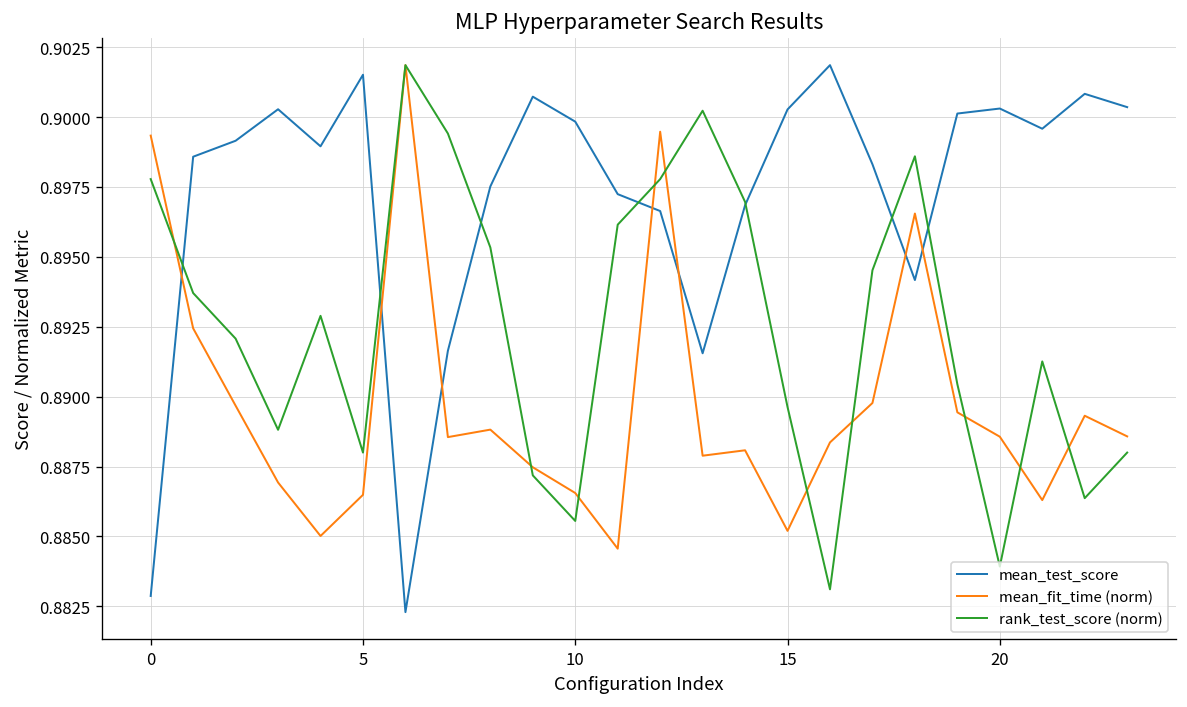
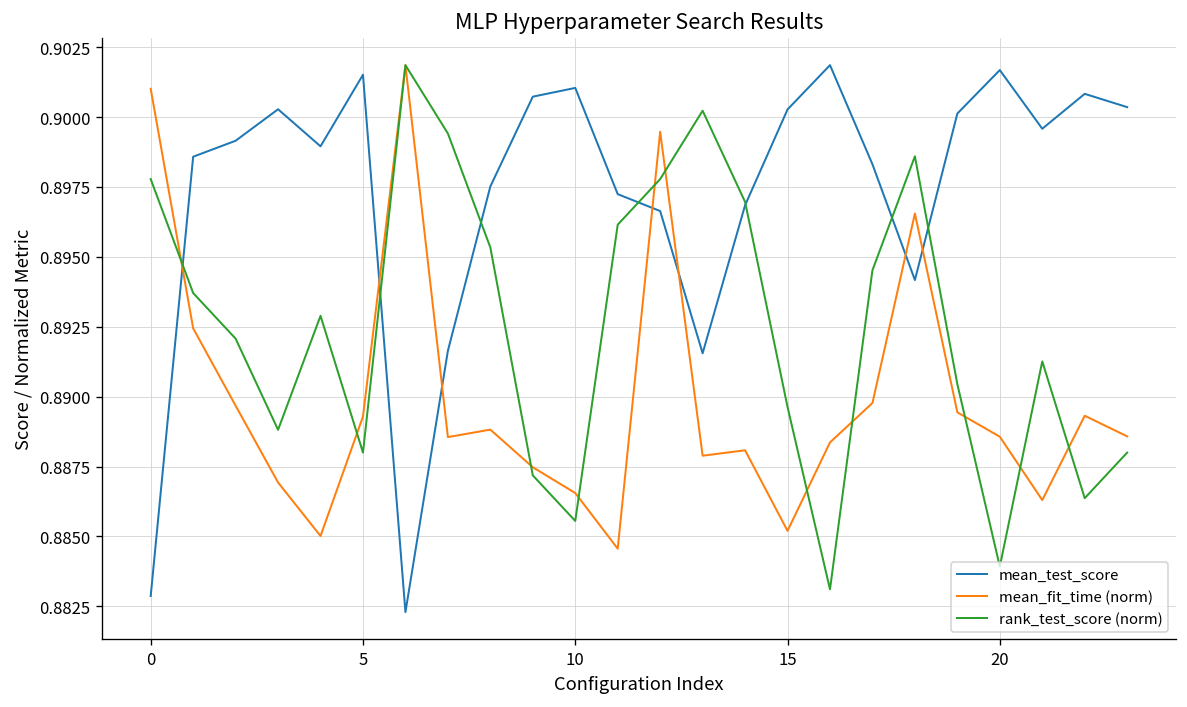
  {
    "mean_test_score": {
      "0": 0.8829,
      "5": 0.9015,
-     "10": 0.8998,
+     "10": 0.9010,
      "15": 0.9003,
-     "20": 0.9003
+     "20": 0.9017
    },
    "mean_fit_time (norm)": {
-     "0": 0.8993,
-     "5": 0.8865,
+     "0": 0.9010,
+     "5": 0.8893,
      "10": 0.8866,
      "15": 0.8852,
      "20": 0.8886
    },
    "rank_test_score (norm)": {
      "0": 0.8978,
      "5": 0.8880,
      "10": 0.8856,
      "15": 0.8896
    }
  }
